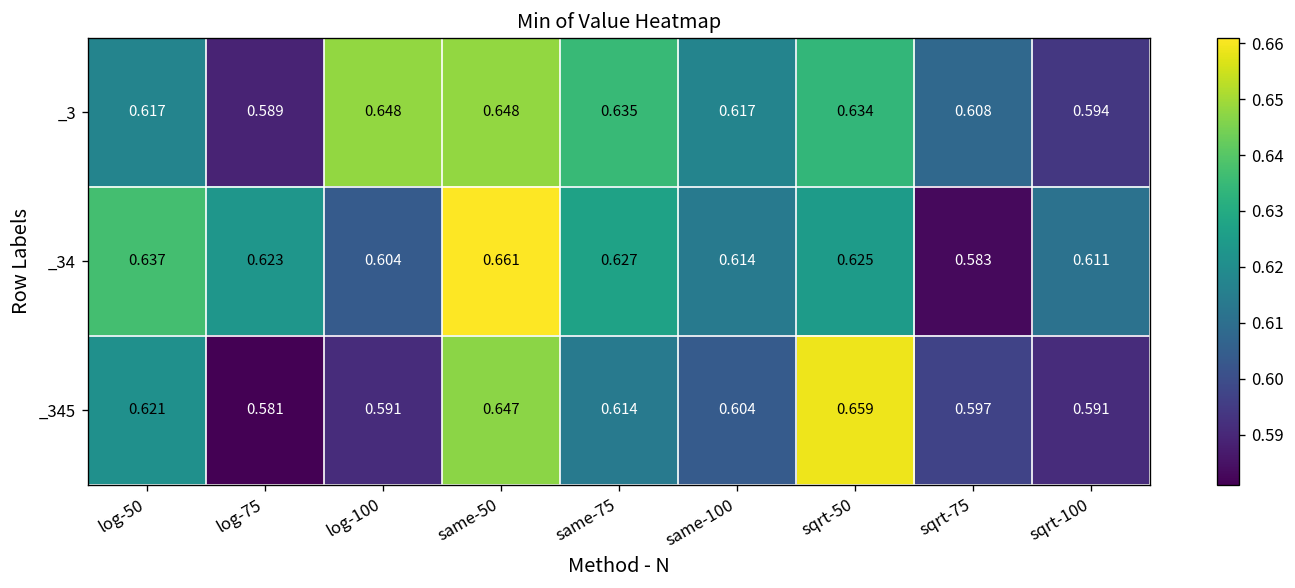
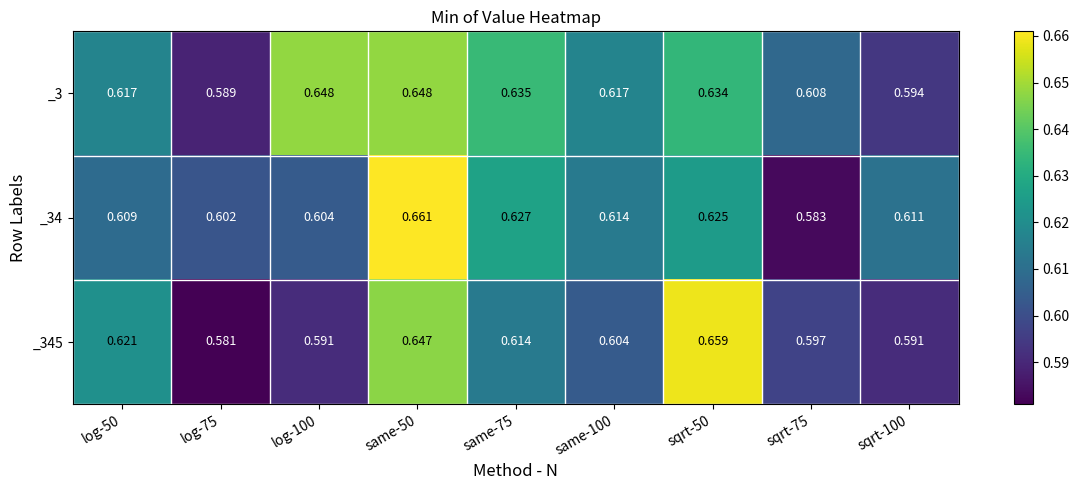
  {
    "_3": {
      "log-50": 0.617,
      "log-75": 0.589,
      "log-100": 0.648,
      "same-50": 0.648,
      "same-75": 0.635,
      "same-100": 0.617,
      "sqrt-50": 0.634,
      "sqrt-75": 0.608,
      "sqrt-100": 0.594
    },
    "_34": {
-     "log-50": 0.637,
-     "log-75": 0.623,
+     "log-50": 0.609,
+     "log-75": 0.602,
      "log-100": 0.604,
      "same-50": 0.661,
      "same-75": 0.627,
      "same-100": 0.614,
      "sqrt-50": 0.625,
      "sqrt-75": 0.583,
      "sqrt-100": 0.611
    },
    "_345": {
      "log-50": 0.621,
      "log-75": 0.581,
      "log-100": 0.591,
      "same-50": 0.647,
      "same-75": 0.614,
      "same-100": 0.604,
      "sqrt-50": 0.659,
      "sqrt-75": 0.597,
      "sqrt-100": 0.591
    }
  }
